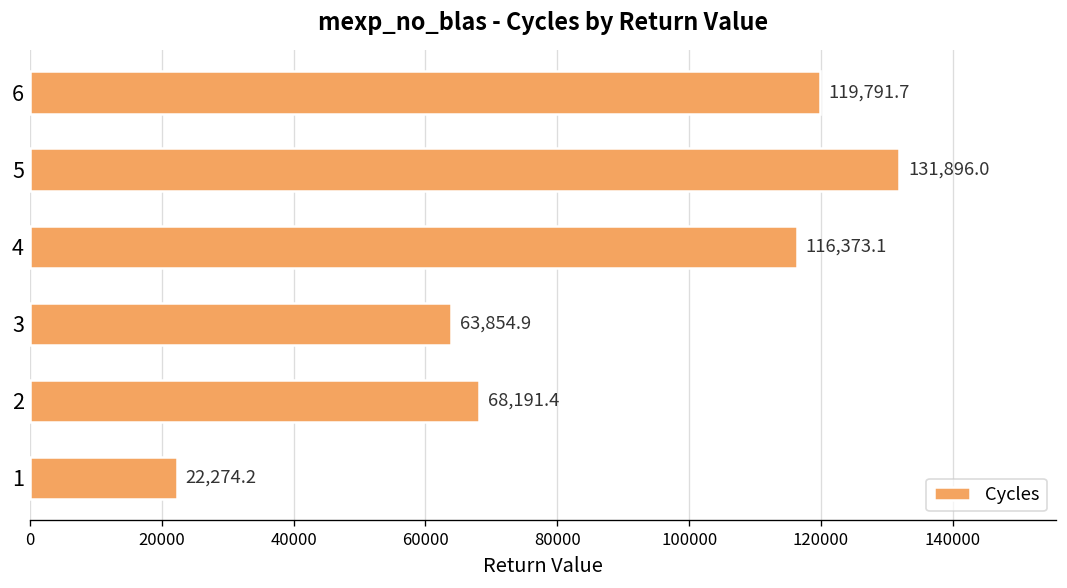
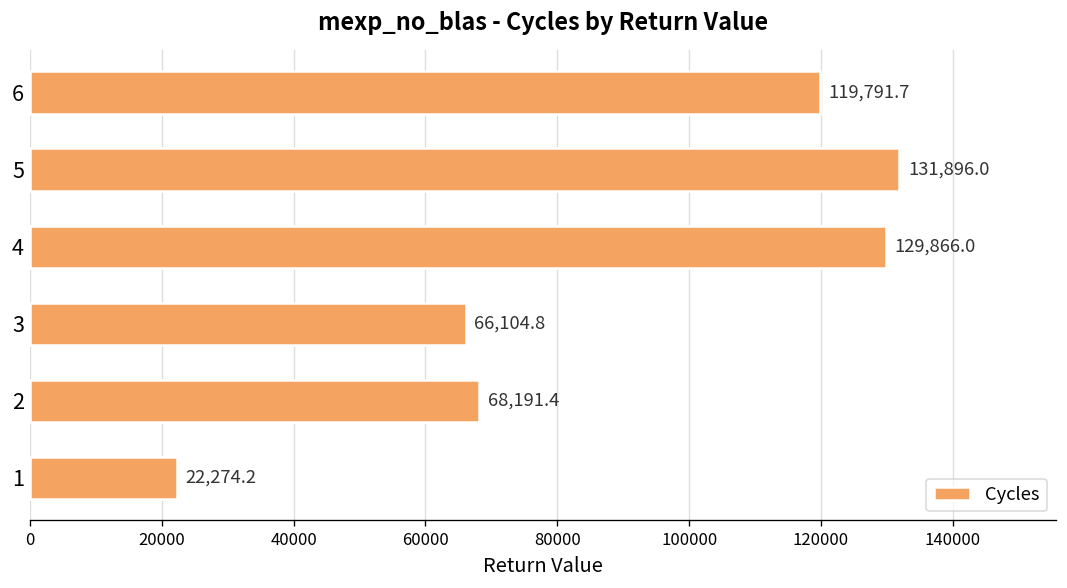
  {
    "6": "119,791.7",
    "5": "131,896.0",
-   "4": "116,373.1",
-   "3": "63,854.9",
+   "4": "129,866.0",
+   "3": "66,104.8",
    "2": "68,191.4",
    "1": "22,274.2"
  }
